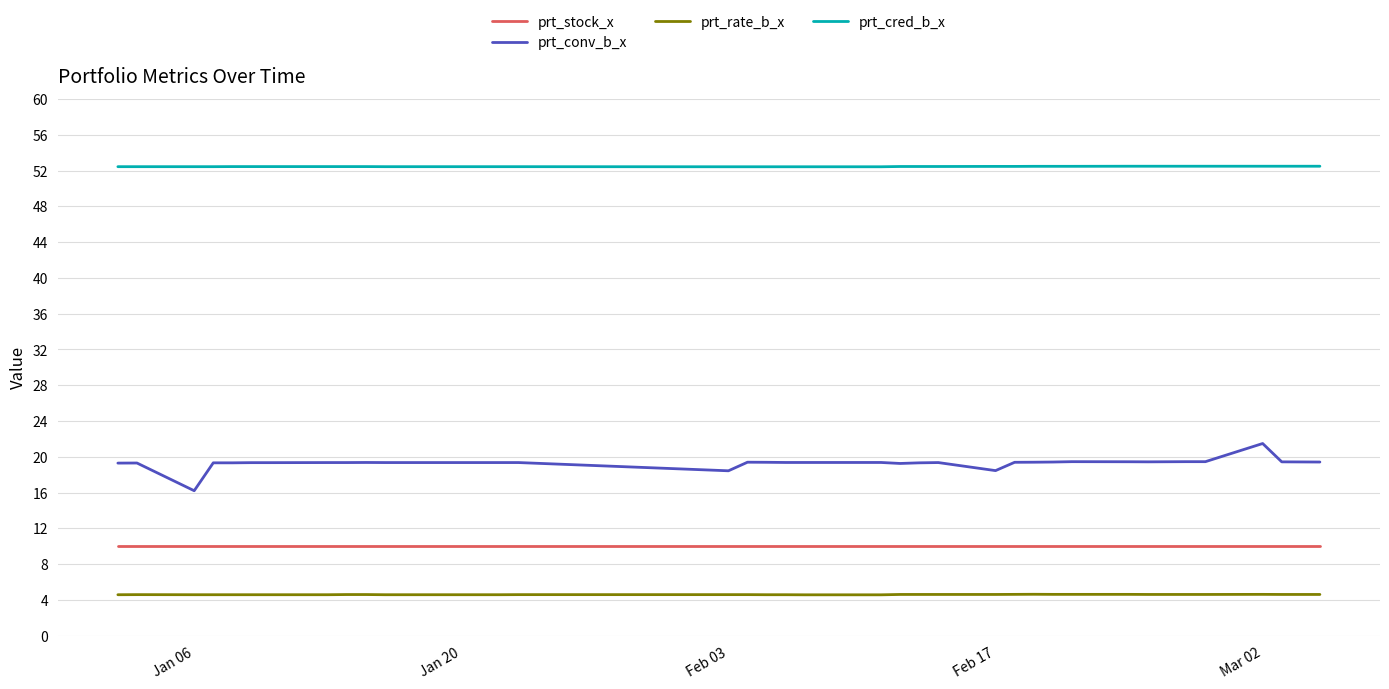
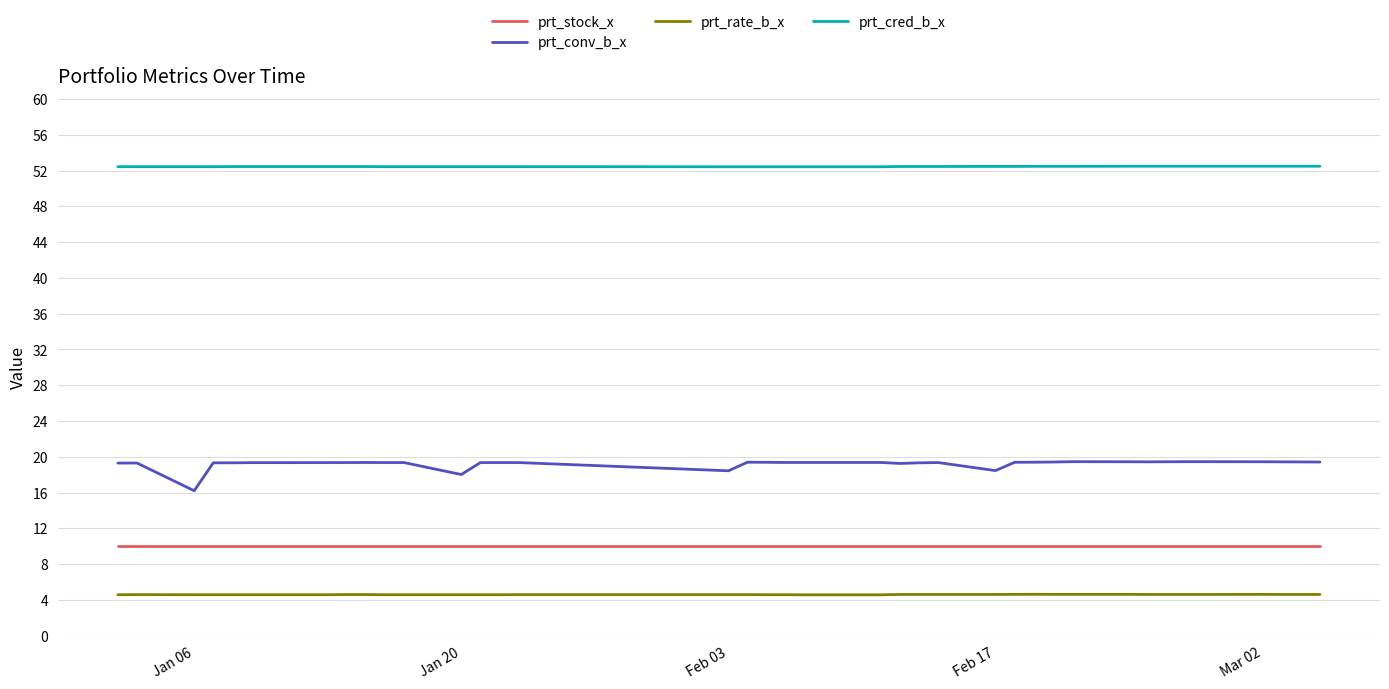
  {
    "prt_stock_x": {
      "Jan 06": 10,
      "Jan 20": 10,
      "Feb 03": 10,
      "Feb 17": 10,
      "Mar 02": 10
    },
    "prt_conv_b_x": {
      "Jan 06": 16,
-     "Jan 20": 19,
+     "Jan 20": 18,
      "Feb 03": 18,
      "Feb 17": 18,
-     "Mar 02": 21
+     "Mar 02": 19
    },
    "prt_rate_b_x": {
      "Jan 06": 5,
      "Jan 20": 5,
      "Feb 03": 5,
      "Feb 17": 5,
      "Mar 02": 5
    },
    "prt_cred_b_x": {
      "Jan 06": 52,
      "Jan 20": 52,
      "Feb 03": 52,
      "Feb 17": 52,
      "Mar 02": 52
    }
  }
